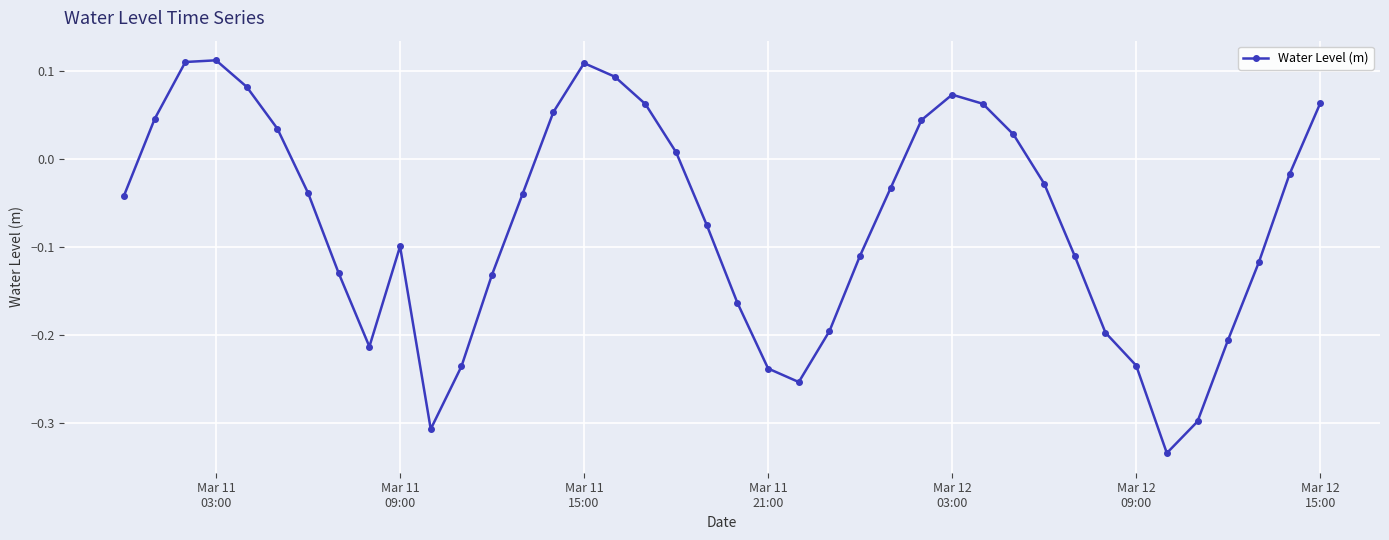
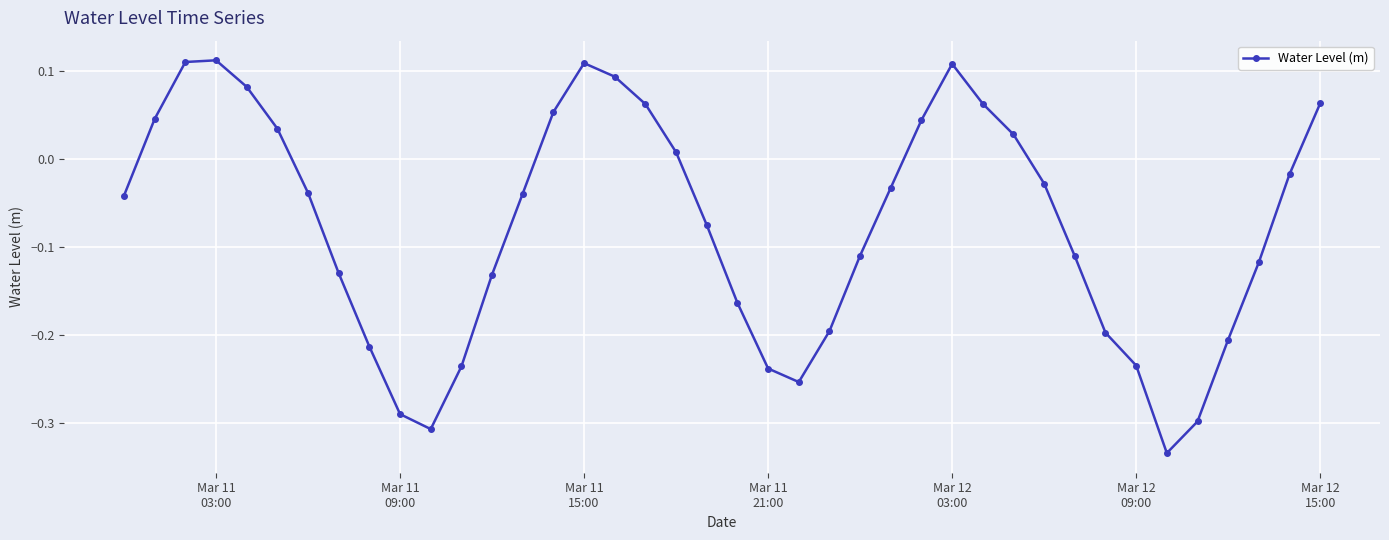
  {
    "Mar 11 03:00": 0.11,
-   "Mar 11 09:00": -0.10,
+   "Mar 11 09:00": -0.29,
    "Mar 11 15:00": 0.11,
    "Mar 11 21:00": -0.24,
-   "Mar 12 03:00": 0.07,
+   "Mar 12 03:00": 0.11,
    "Mar 12 09:00": -0.23,
    "Mar 12 15:00": 0.06
  }
